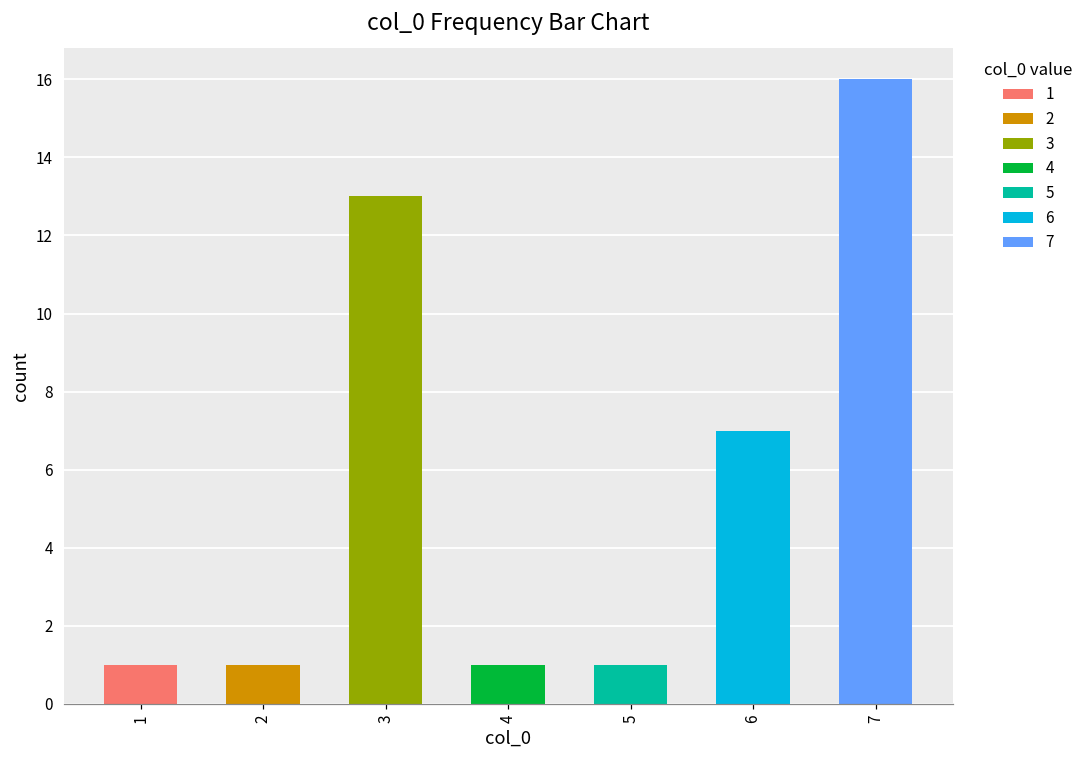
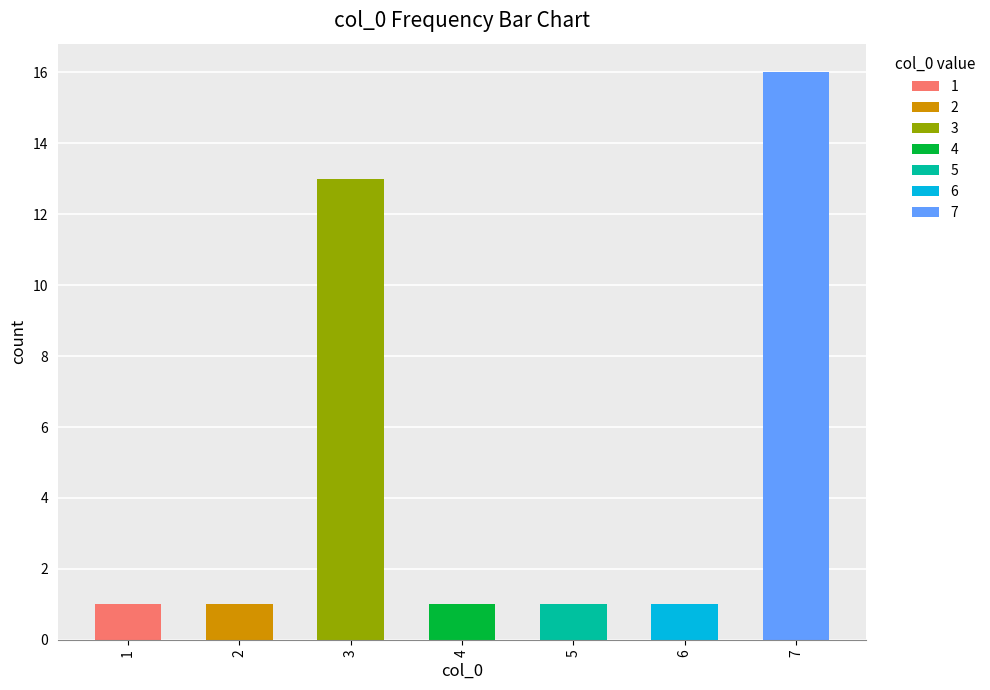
  {
    "1": 1,
    "2": 1,
    "3": 13,
    "4": 1,
    "5": 1,
-   "6": 7,
+   "6": 1,
    "7": 16
  }
